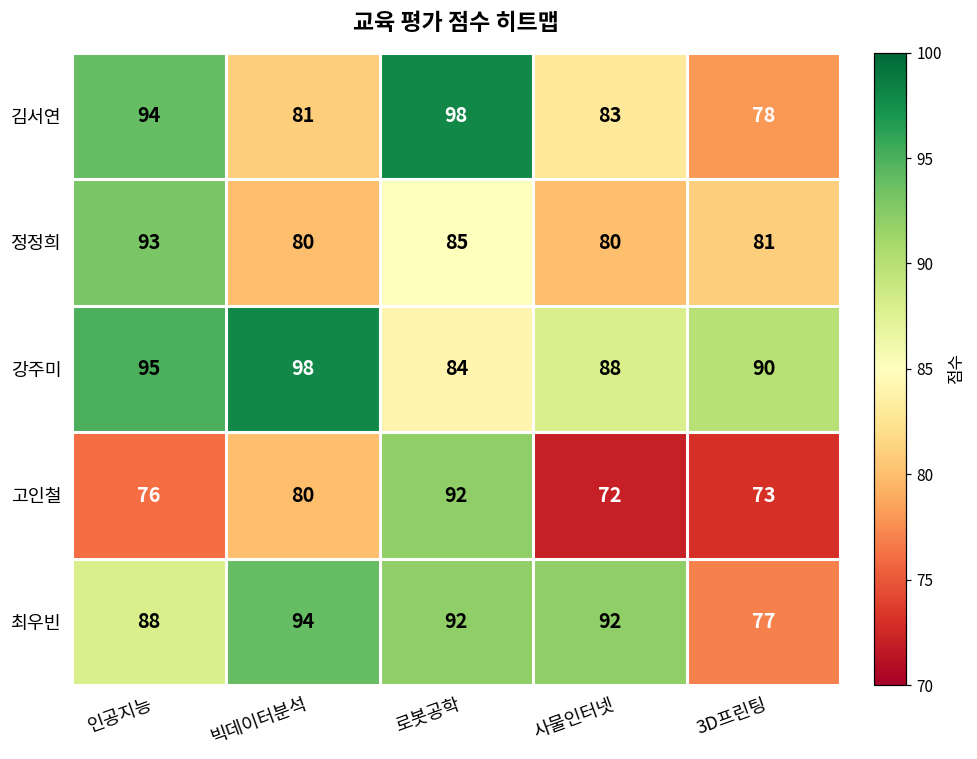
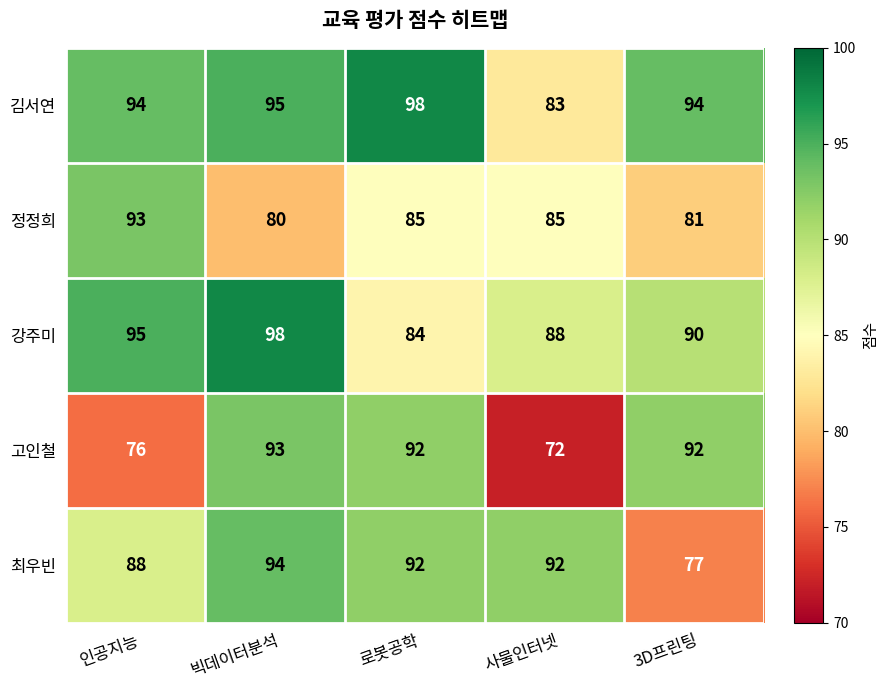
  {
    "김서연": {
      "인공지능": 94,
-     "빅데이터분석": 81,
+     "빅데이터분석": 95,
      "로봇공학": 98,
      "사물인터넷": 83,
-     "3D프린팅": 78
+     "3D프린팅": 94
    },
    "정정희": {
      "인공지능": 93,
      "빅데이터분석": 80,
      "로봇공학": 85,
-     "사물인터넷": 80,
+     "사물인터넷": 85,
      "3D프린팅": 81
    },
    "강주미": {
      "인공지능": 95,
      "빅데이터분석": 98,
      "로봇공학": 84,
      "사물인터넷": 88,
      "3D프린팅": 90
    },
    "고인철": {
      "인공지능": 76,
-     "빅데이터분석": 80,
+     "빅데이터분석": 93,
      "로봇공학": 92,
      "사물인터넷": 72,
-     "3D프린팅": 73
+     "3D프린팅": 92
    },
    "최우빈": {
      "인공지능": 88,
      "빅데이터분석": 94,
      "로봇공학": 92,
      "사물인터넷": 92,
      "3D프린팅": 77
    }
  }
